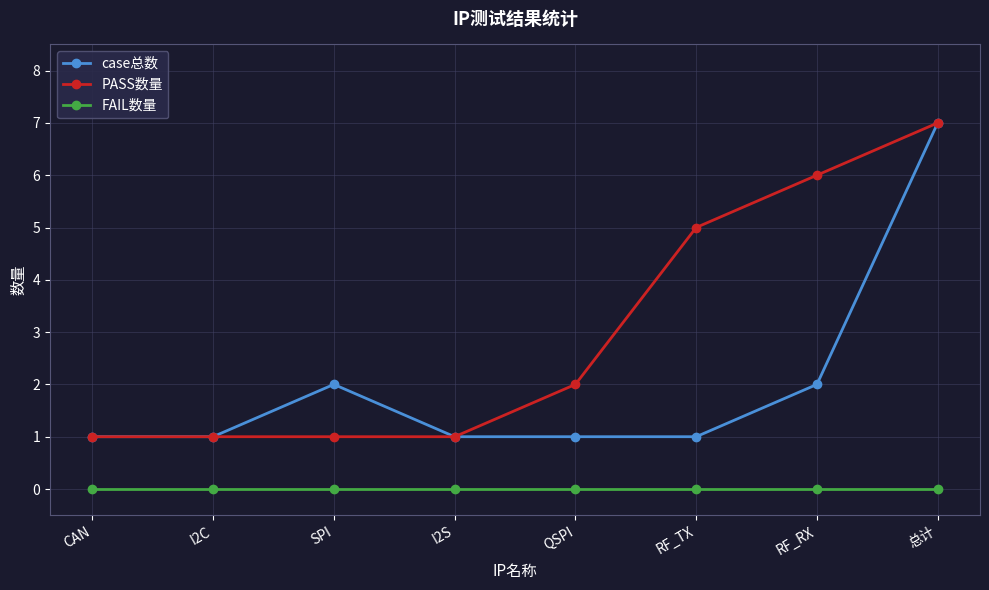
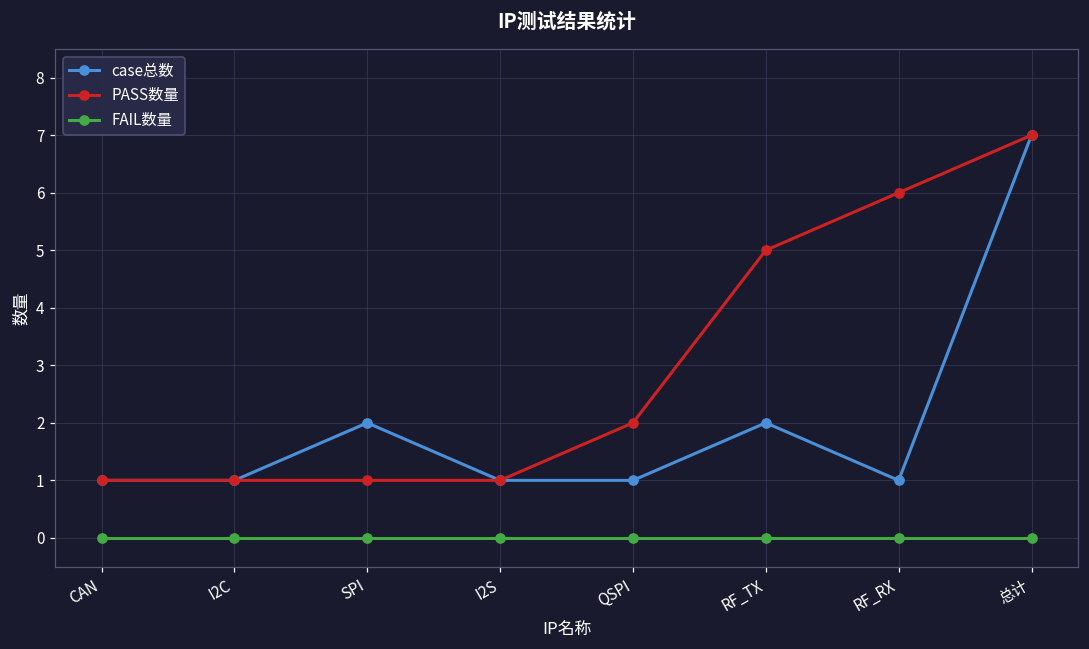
  {
    "case总数": {
      "SPI": 2,
      "QSPI": 1,
-     "RF_TX": 1,
-     "RF_RX": 2
+     "RF_TX": 2,
+     "RF_RX": 1
    },
    "PASS数量": {
      "SPI": 1,
      "QSPI": 2,
      "RF_TX": 5,
      "RF_RX": 6
    },
    "FAIL数量": {
      "CAN": 0,
      "I2C": 0,
      "SPI": 0,
      "I2S": 0,
      "QSPI": 0,
      "RF_TX": 0,
      "RF_RX": 0,
      "总计": 0
    }
  }
